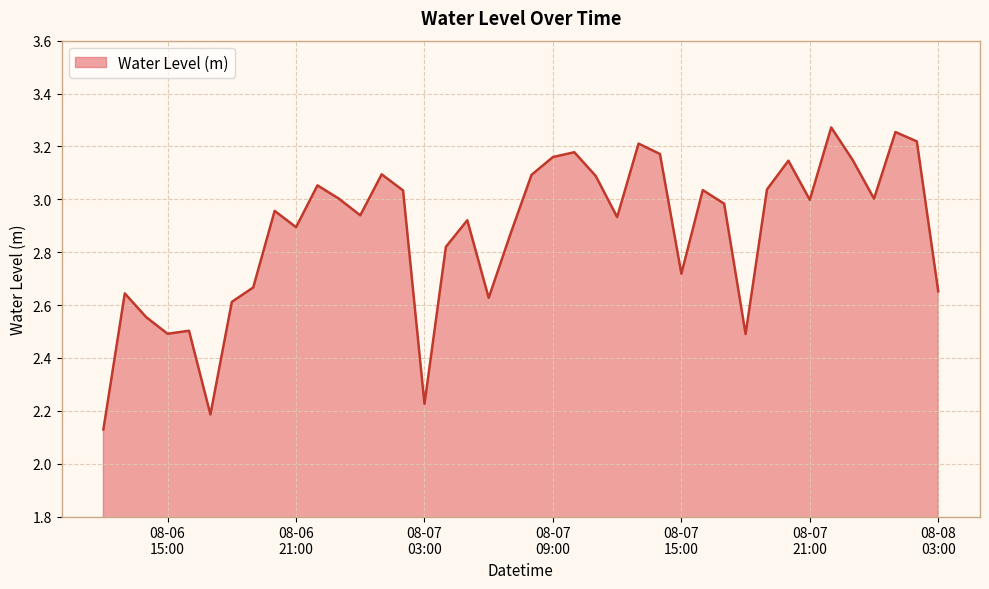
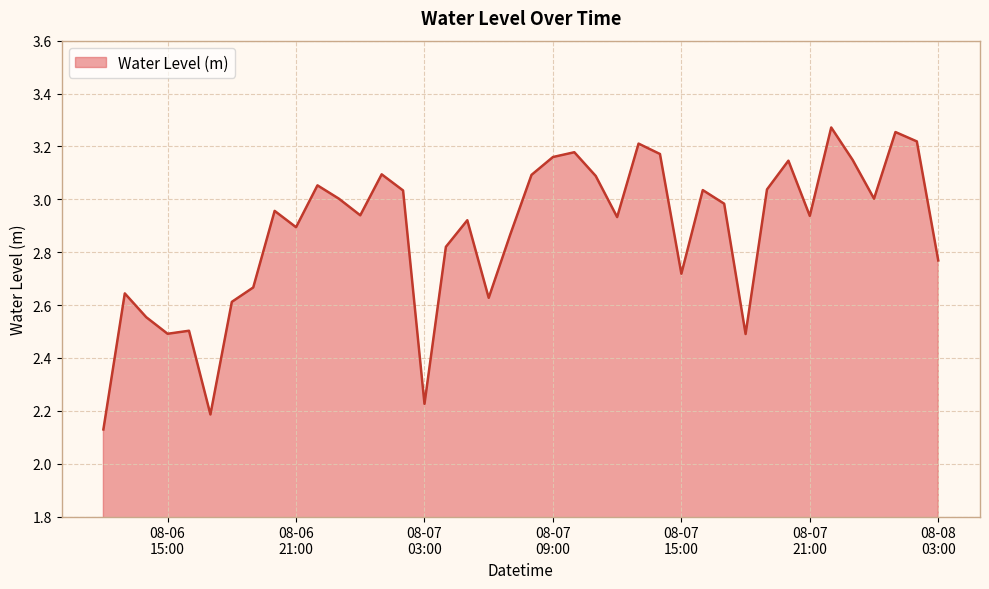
  {
    "08-06 15:00": 2.49,
    "08-06 21:00": 2.89,
    "08-07 03:00": 2.23,
    "08-07 09:00": 3.16,
    "08-07 15:00": 2.72,
-   "08-07 21:00": 3.00,
-   "08-08 03:00": 2.65
+   "08-07 21:00": 2.94,
+   "08-08 03:00": 2.77
  }
